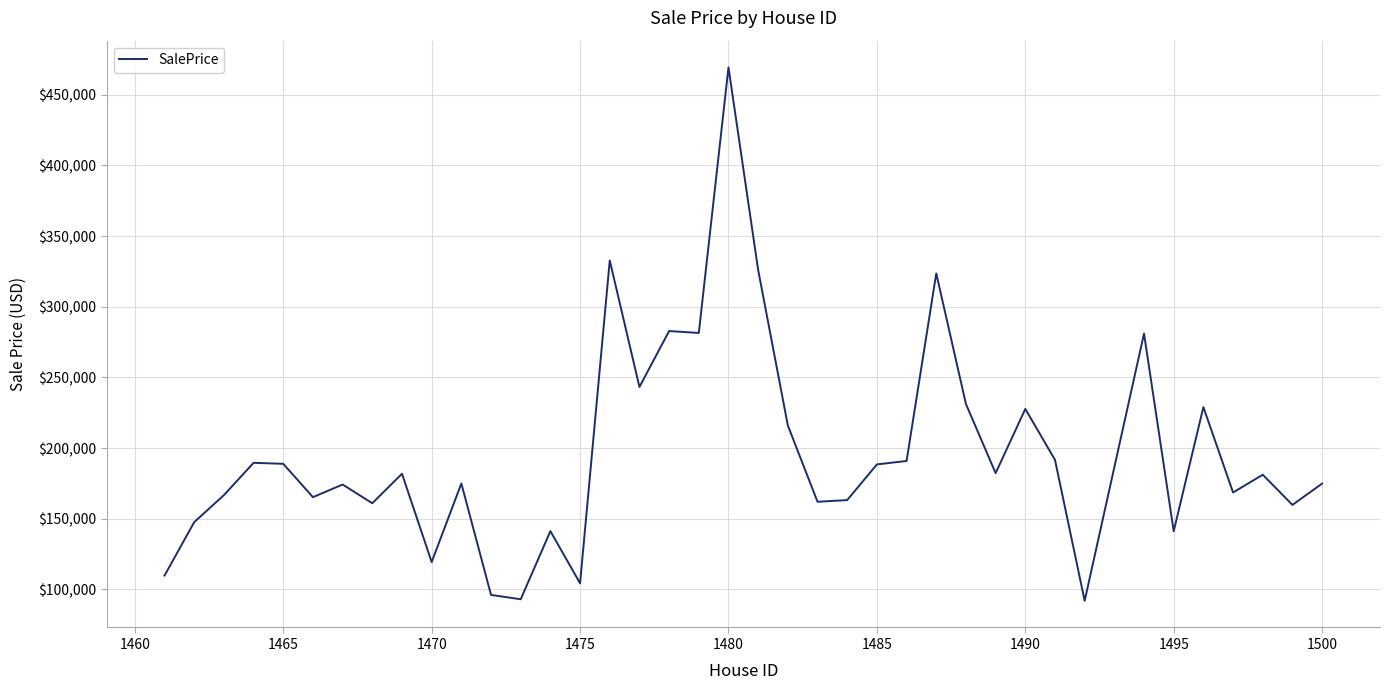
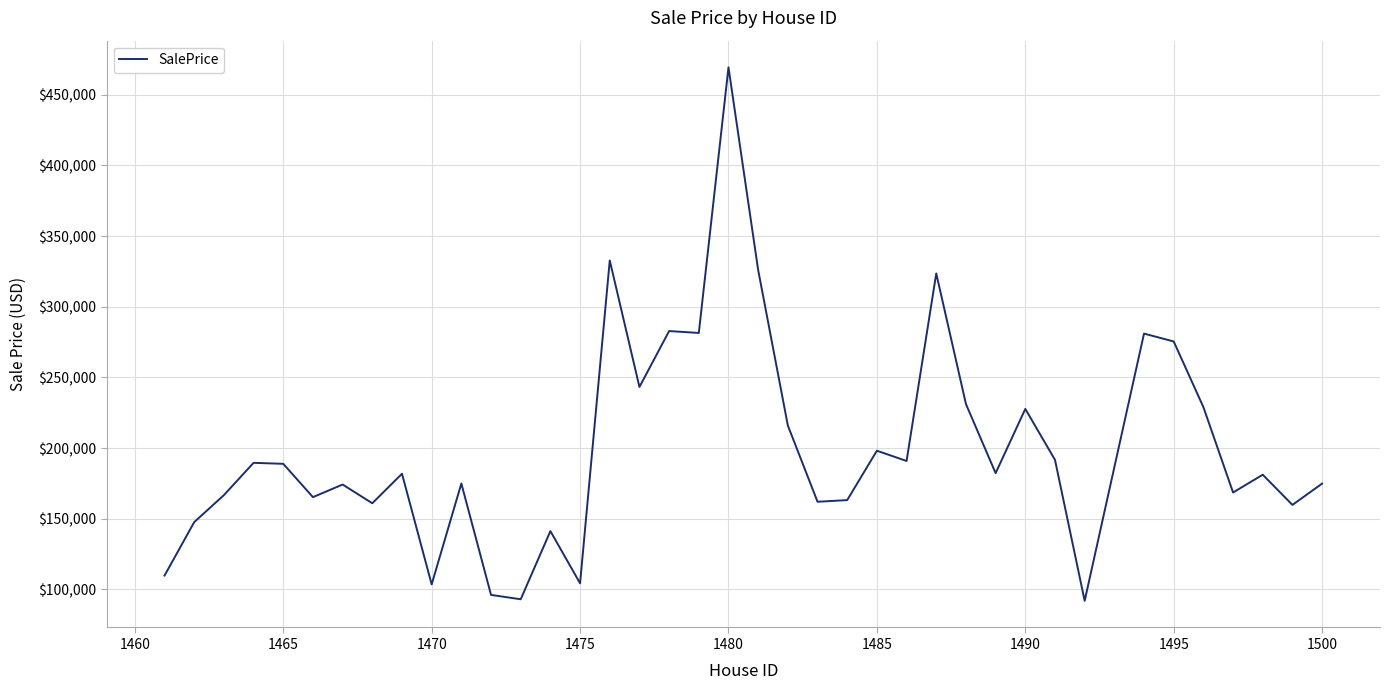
  {
    "1465": "$189,000",
-   "1470": "$119,000",
+   "1470": "$104,000",
    "1475": "$104,000",
    "1480": "$469,000",
-   "1485": "$188,000",
+   "1485": "$198,000",
    "1490": "$228,000",
-   "1495": "$141,000",
+   "1495": "$275,000",
    "1500": "$175,000"
  }
